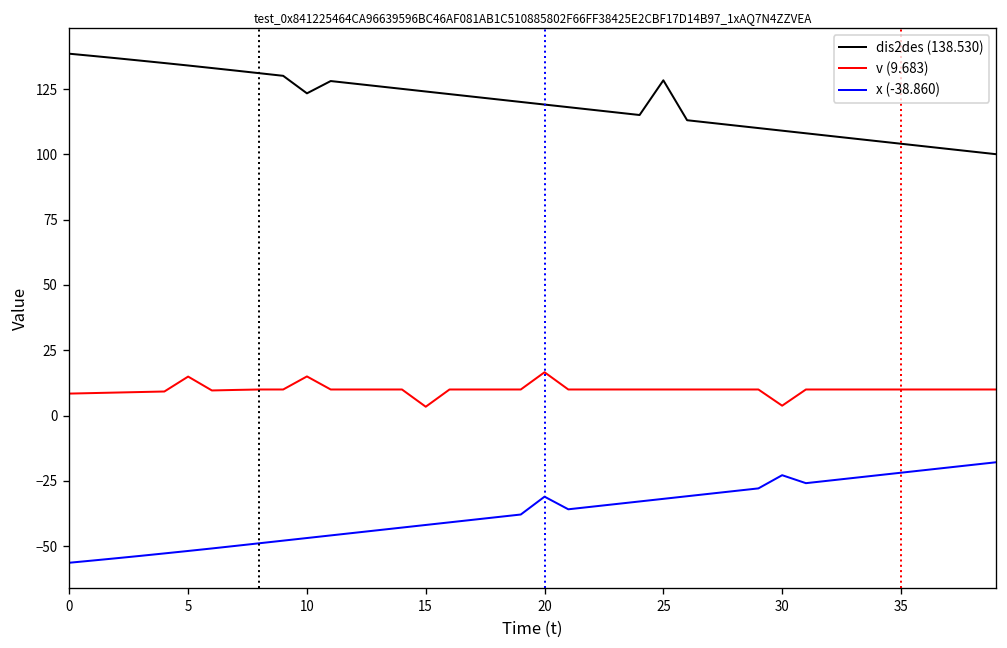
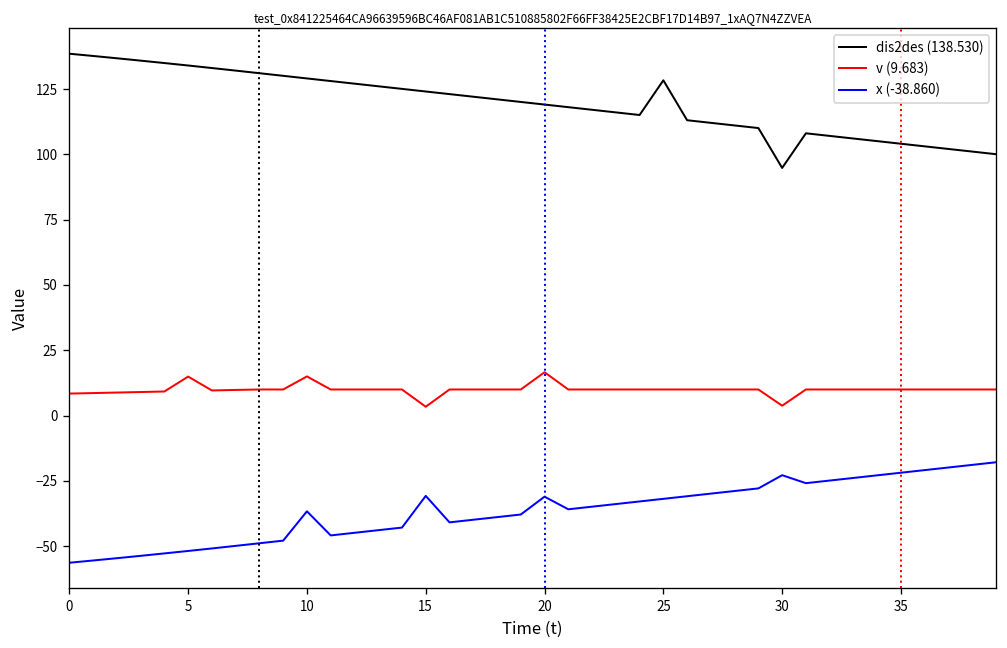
  {
    "dis2des (138.530)": {
      "0": 139,
      "5": 134,
-     "10": 123,
+     "10": 129,
      "15": 124,
      "20": 119,
      "25": 128,
-     "30": 109,
+     "30": 95,
      "35": 104
    },
    "v (9.683)": {
      "0": 8,
      "5": 15,
      "10": 15,
      "15": 3,
      "20": 17,
      "25": 10,
      "30": 4,
      "35": 10
    },
    "x (-38.860)": {
      "0": -56,
      "5": -52,
-     "10": -47,
-     "15": -42,
+     "10": -37,
+     "15": -31,
      "20": -31,
      "25": -32,
      "30": -23,
      "35": -22
    }
  }
